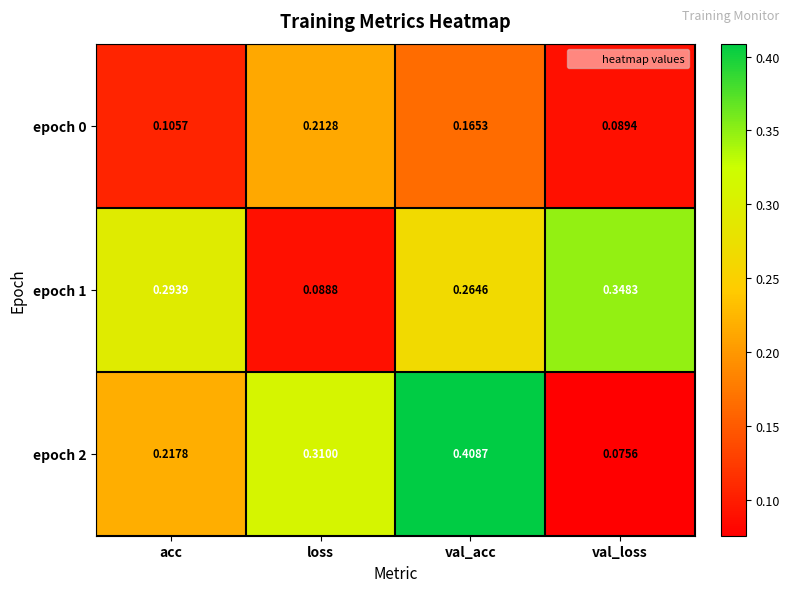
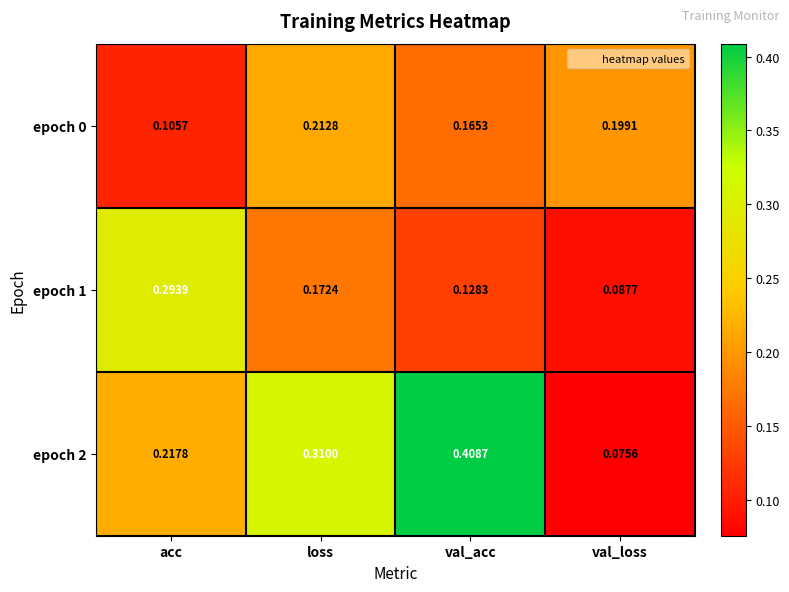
  {
    "epoch 0": {
      "acc": 0.1057,
      "loss": 0.2128,
      "val_acc": 0.1653,
-     "val_loss": 0.0894
+     "val_loss": 0.1991
    },
    "epoch 1": {
      "acc": 0.2939,
-     "loss": 0.0888,
-     "val_acc": 0.2646,
-     "val_loss": 0.3483
+     "loss": 0.1724,
+     "val_acc": 0.1283,
+     "val_loss": 0.0877
    },
    "epoch 2": {
      "acc": 0.2178,
      "loss": 0.3100,
      "val_acc": 0.4087,
      "val_loss": 0.0756
    }
  }
